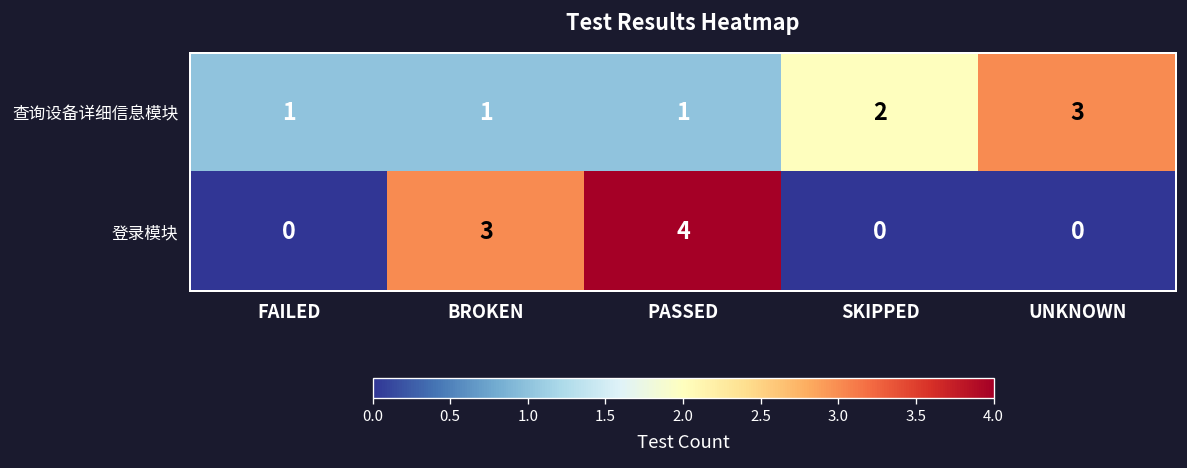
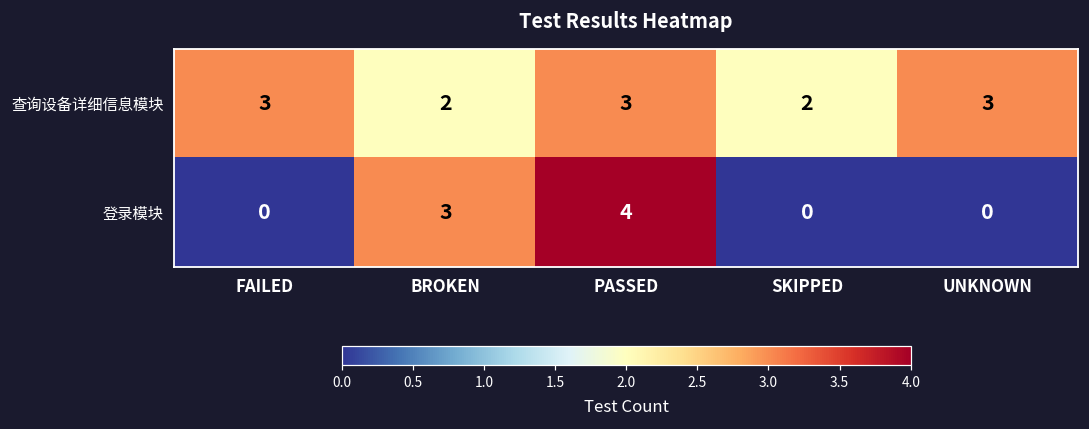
  {
    "查询设备详细信息模块": {
-     "FAILED": 1,
-     "BROKEN": 1,
-     "PASSED": 1,
+     "FAILED": 3,
+     "BROKEN": 2,
+     "PASSED": 3,
      "SKIPPED": 2,
      "UNKNOWN": 3
    },
    "登录模块": {
      "FAILED": 0,
      "BROKEN": 3,
      "PASSED": 4,
      "SKIPPED": 0,
      "UNKNOWN": 0
    }
  }
